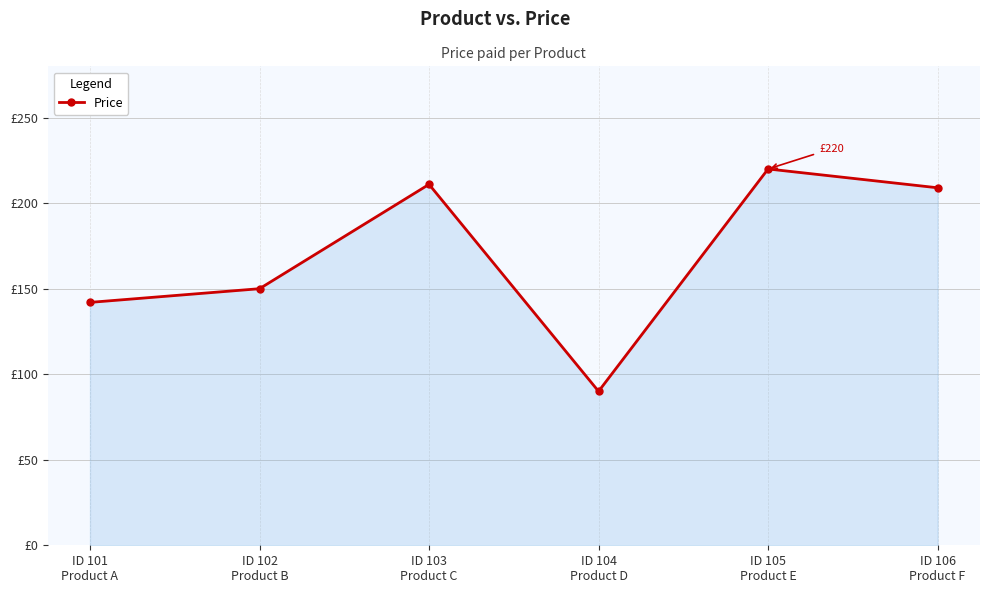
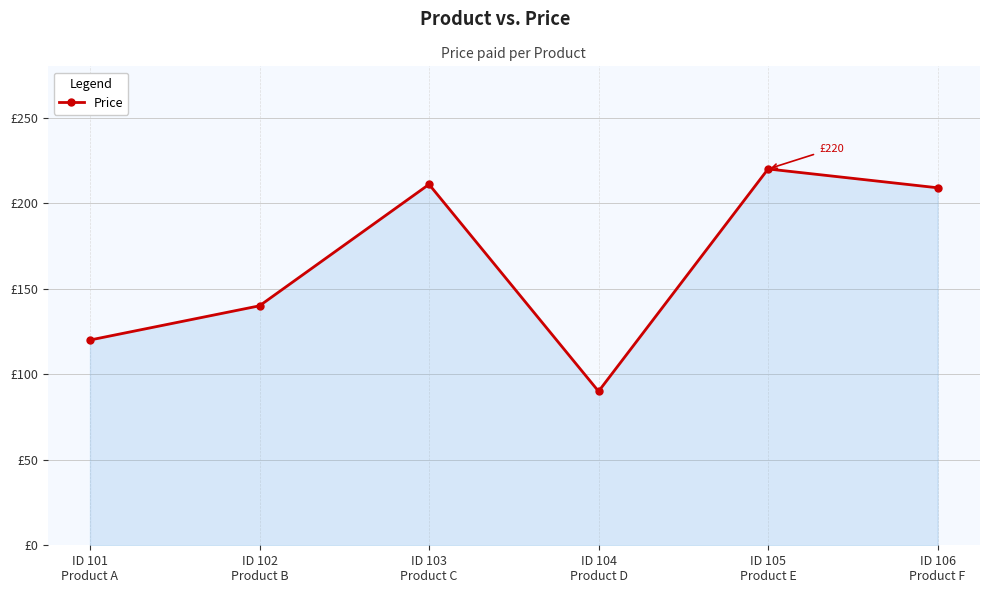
  {
-   "ID 101 Product A": "£142",
-   "ID 102 Product B": "£150",
+   "ID 101 Product A": "£120",
+   "ID 102 Product B": "£140",
    "ID 103 Product C": "£211",
    "ID 104 Product D": "£90",
    "ID 106 Product F": "£209"
  }
